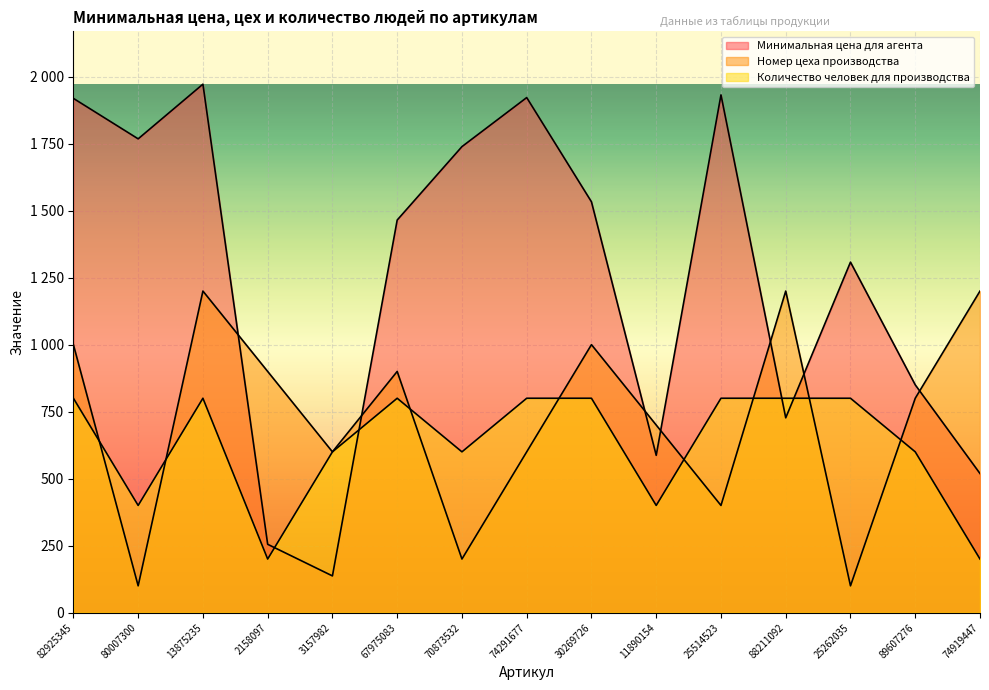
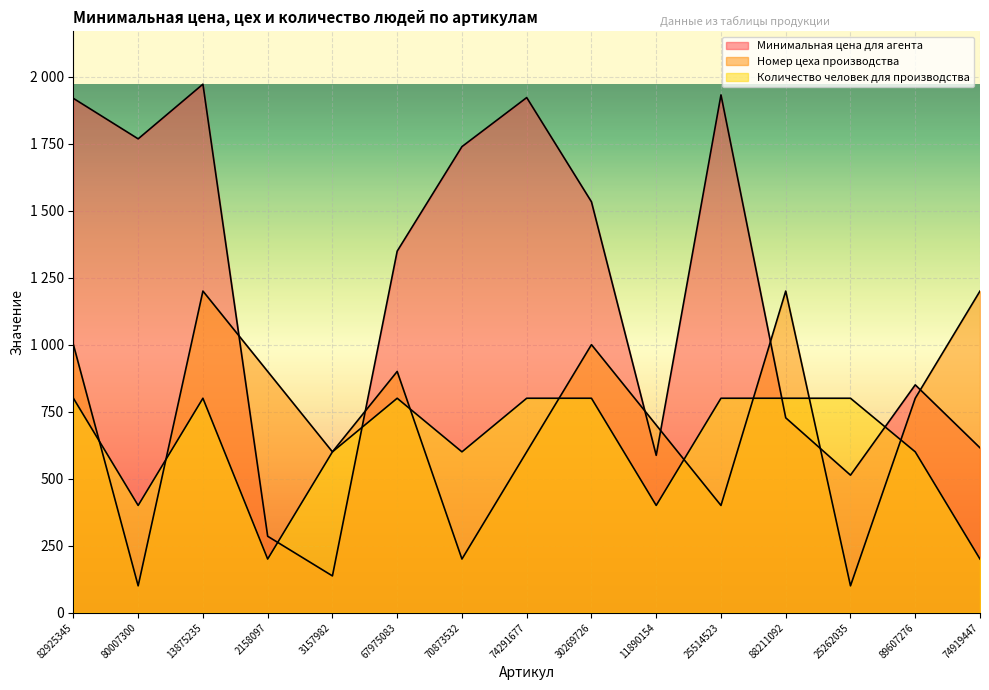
  {
    "Минимальная цена для агента": {
      "82925345": 1920,
      "80007300": 1770,
      "13875235": 1970,
-     "2158097": 260,
+     "2158097": 290,
      "3157982": 140,
-     "67975083": 1470,
+     "67975083": 1350,
      "70873532": 1740,
      "74291677": 1920,
      "30269726": 1530,
      "11890154": 590,
      "25514523": 1930,
      "88211092": 730,
-     "25262035": 1310,
+     "25262035": 510,
      "89607276": 850,
-     "74919447": 520
+     "74919447": 620
    }
  }
